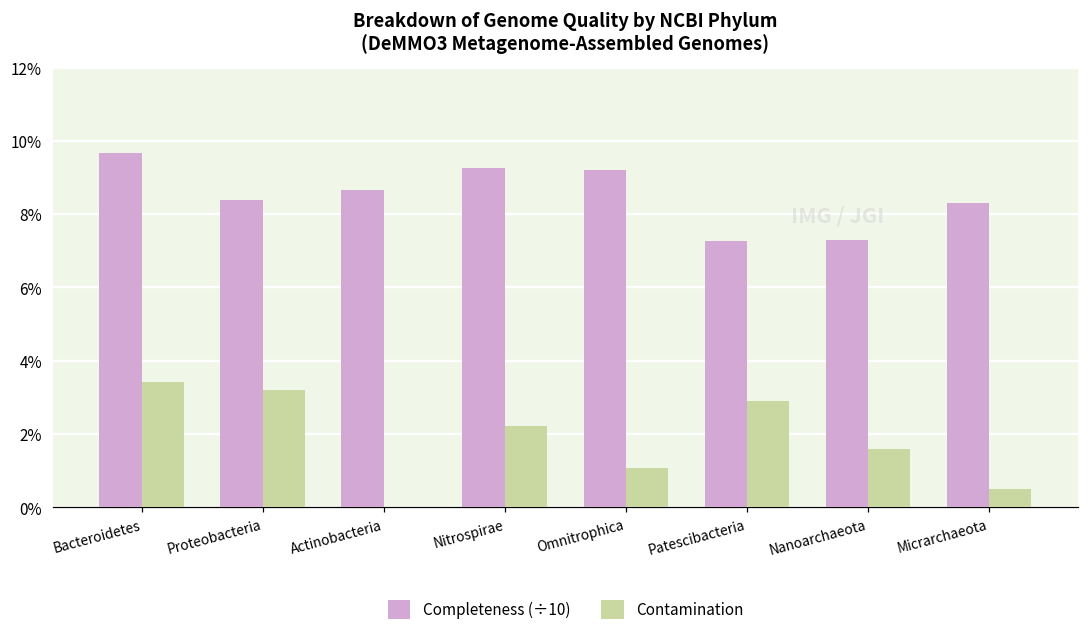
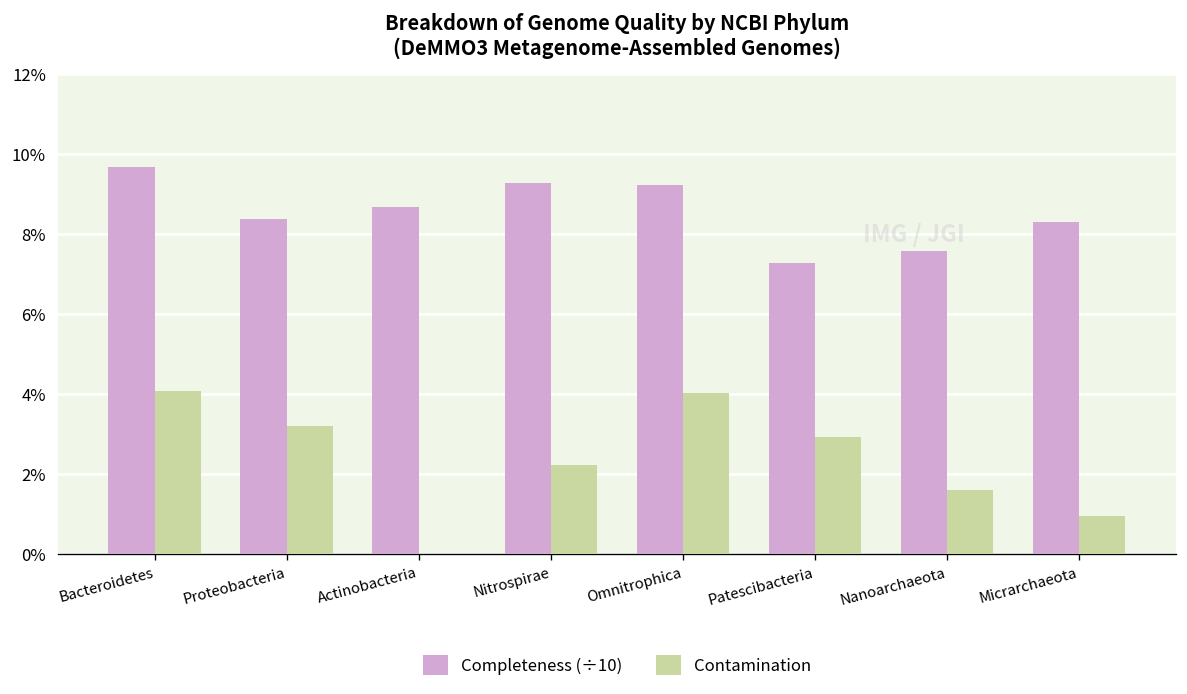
  {
    "Completeness (÷10)": {
      "Bacteroidetes": "9.7%",
      "Proteobacteria": "8.4%",
      "Actinobacteria": "8.7%",
      "Nitrospirae": "9.3%",
      "Omnitrophica": "9.2%",
      "Patescibacteria": "7.3%",
-     "Nanoarchaeota": "7.3%",
+     "Nanoarchaeota": "7.6%",
      "Micrarchaeota": "8.3%"
    },
    "Contamination": {
-     "Bacteroidetes": "3.4%",
+     "Bacteroidetes": "4.1%",
      "Proteobacteria": "3.2%",
      "Actinobacteria": "0.0%",
      "Nitrospirae": "2.2%",
-     "Omnitrophica": "1.1%",
+     "Omnitrophica": "4.0%",
      "Patescibacteria": "2.9%",
      "Nanoarchaeota": "1.6%",
-     "Micrarchaeota": "0.5%"
+     "Micrarchaeota": "0.9%"
    }
  }
